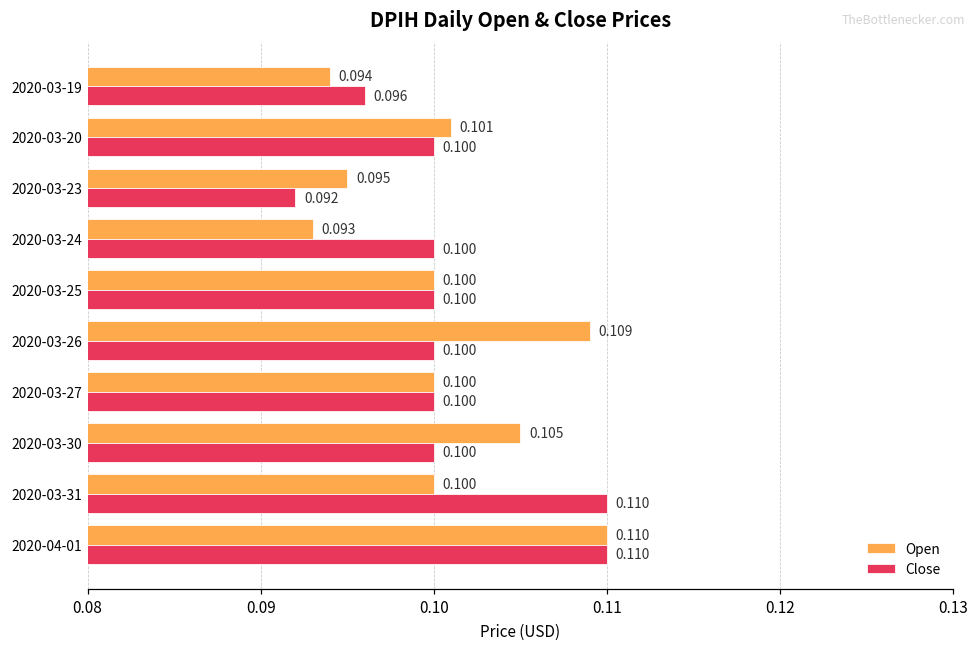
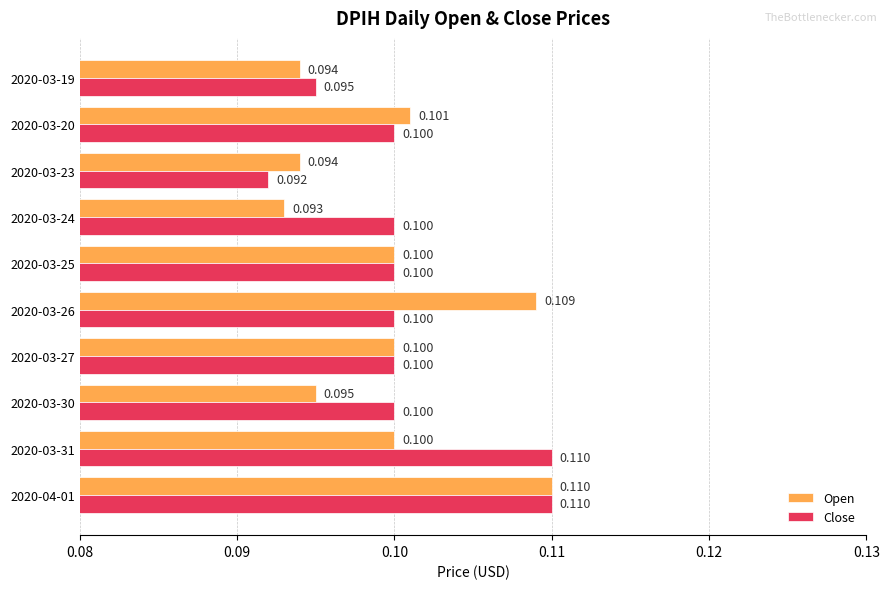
  {
    "Open": {
      "2020-03-19": 0.094,
      "2020-03-20": 0.101,
-     "2020-03-23": 0.095,
+     "2020-03-23": 0.094,
      "2020-03-24": 0.093,
      "2020-03-25": 0.100,
      "2020-03-26": 0.109,
      "2020-03-27": 0.100,
-     "2020-03-30": 0.105,
+     "2020-03-30": 0.095,
      "2020-03-31": 0.100,
      "2020-04-01": 0.110
    },
    "Close": {
-     "2020-03-19": 0.096,
+     "2020-03-19": 0.095,
      "2020-03-20": 0.100,
      "2020-03-23": 0.092,
      "2020-03-24": 0.100,
      "2020-03-25": 0.100,
      "2020-03-26": 0.100,
      "2020-03-27": 0.100,
      "2020-03-30": 0.100,
      "2020-03-31": 0.110,
      "2020-04-01": 0.110
    }
  }
